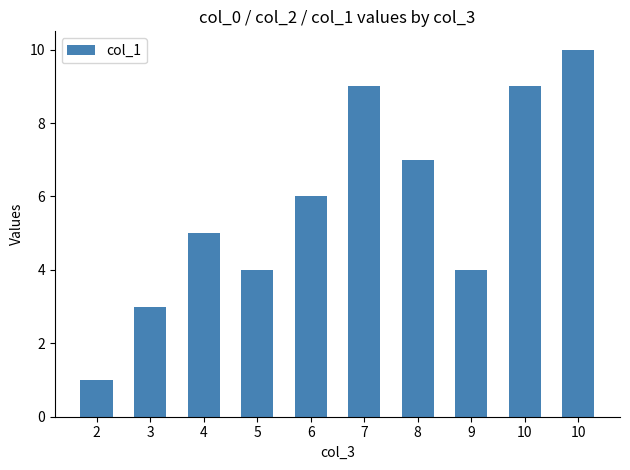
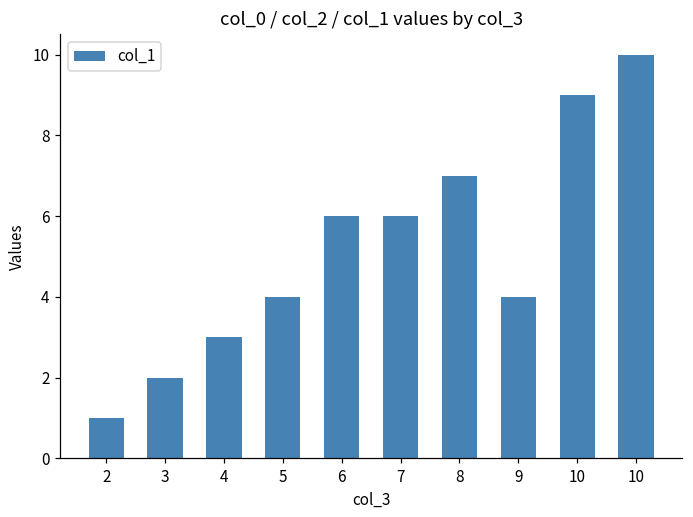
  {
    "2": 1,
-   "3": 3,
-   "4": 5,
+   "3": 2,
+   "4": 3,
    "5": 4,
    "6": 6,
-   "7": 9,
+   "7": 6,
    "8": 7,
    "9": 4
  }
